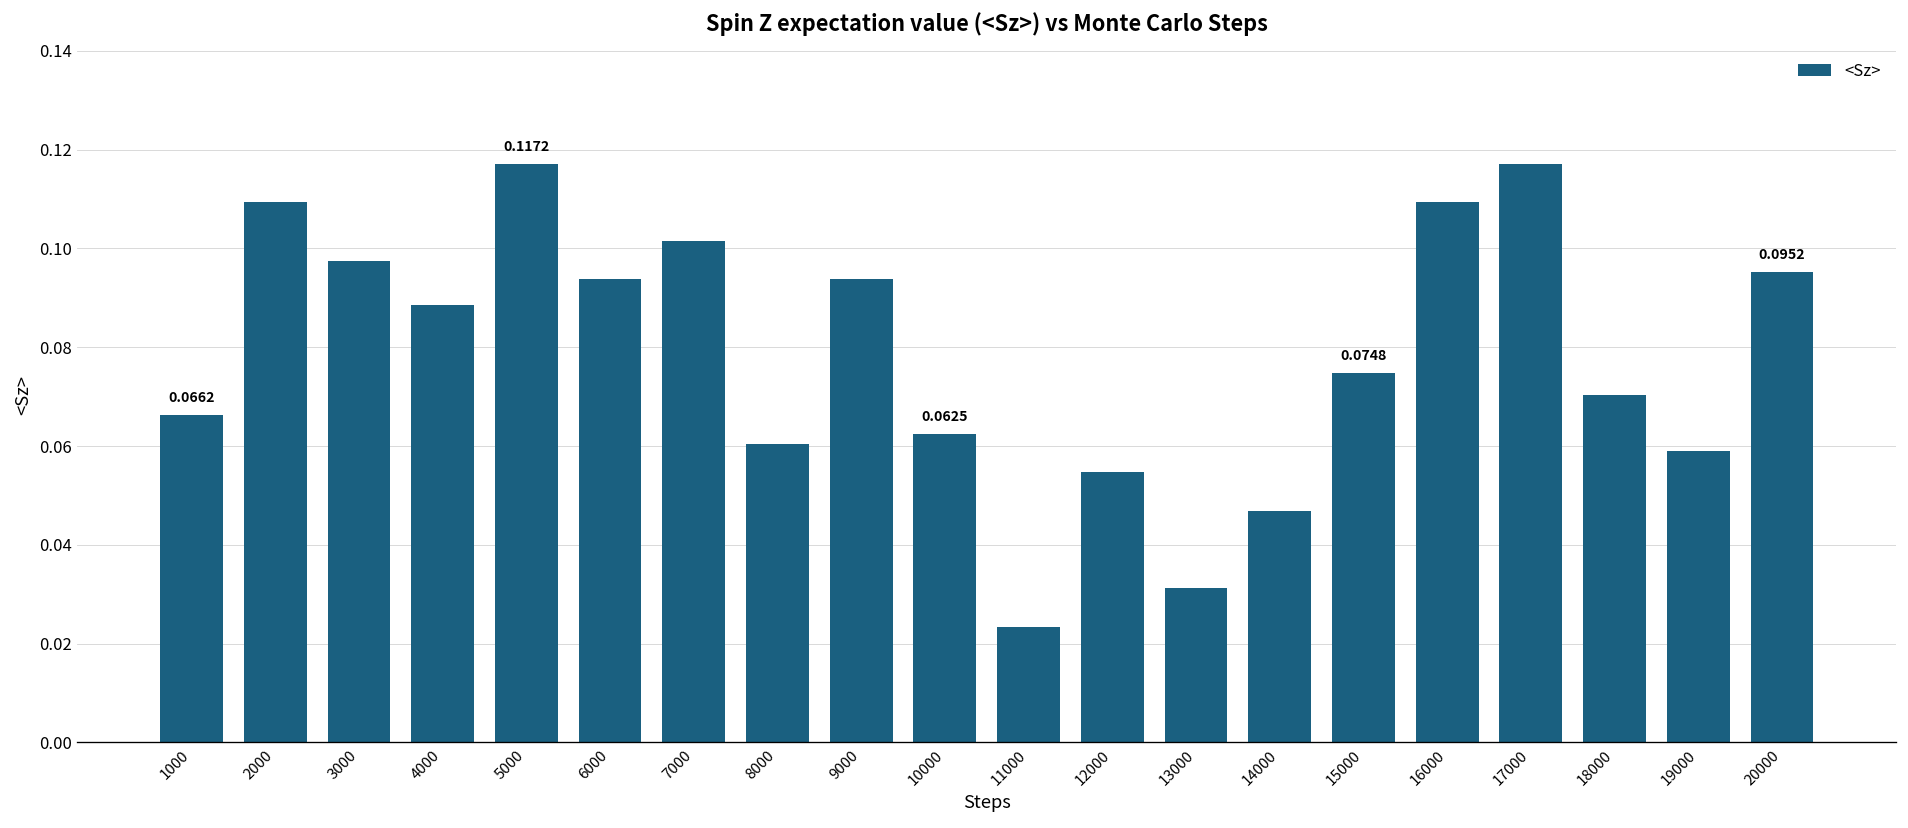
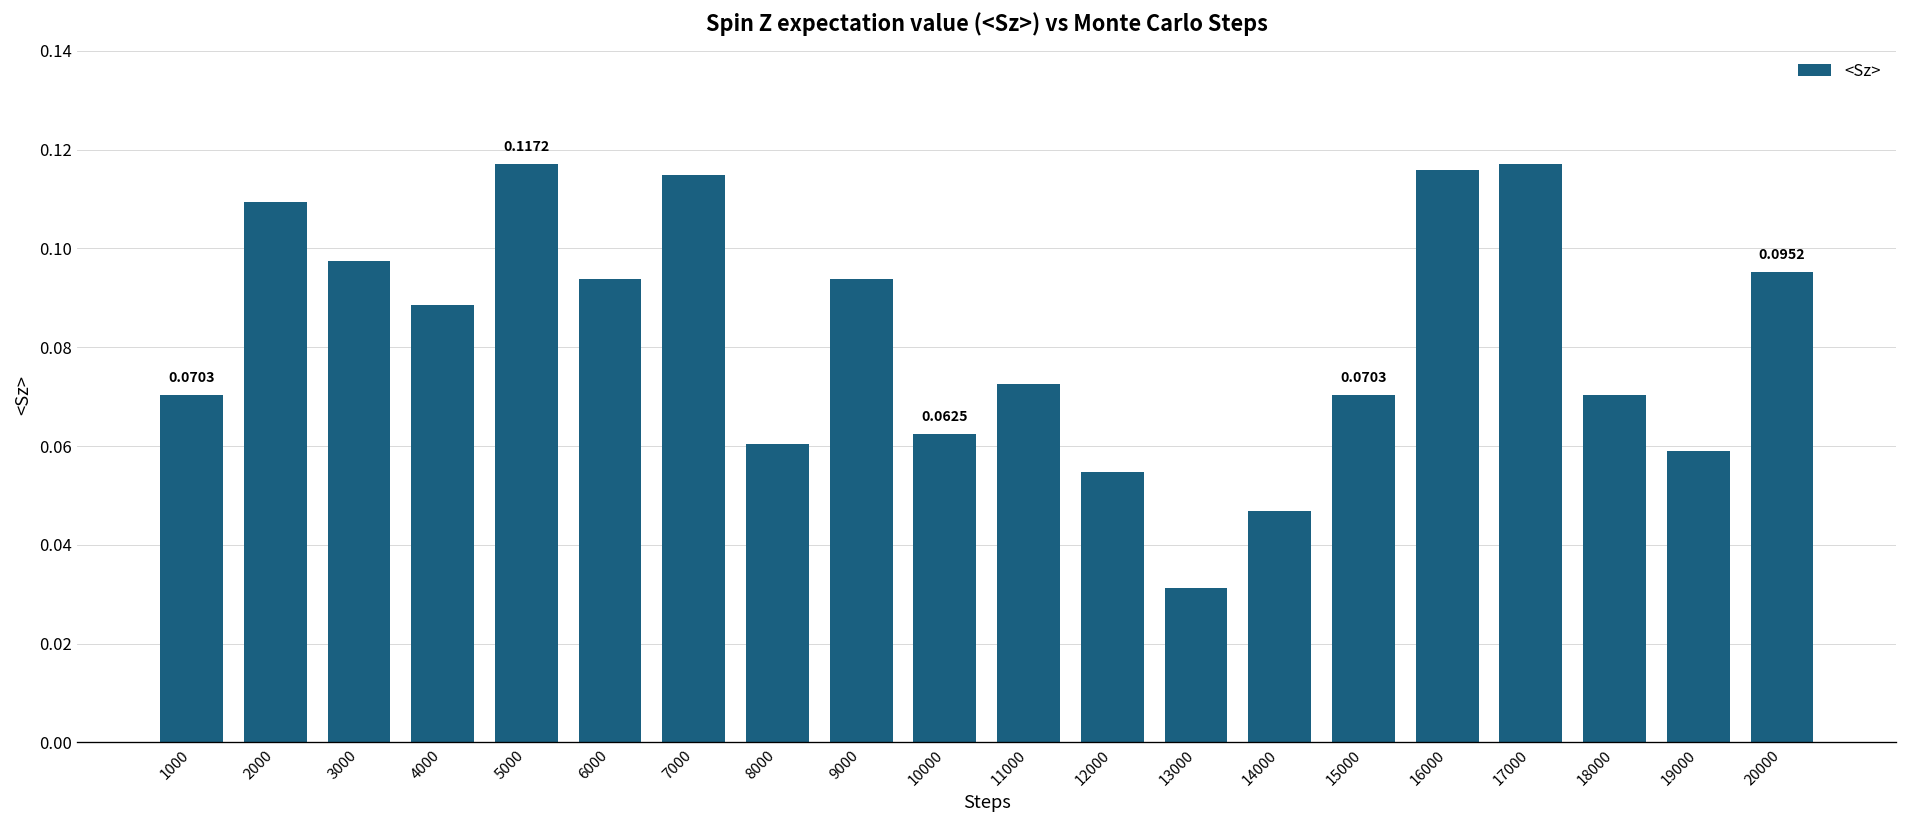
  {
-   "1000": 0.0662,
+   "1000": 0.0703,
    "5000": 0.1172,
-   "7000": 0.102,
+   "7000": 0.115,
    "10000": 0.0625,
-   "11000": 0.023,
-   "15000": 0.0748,
-   "16000": 0.109,
+   "11000": 0.073,
+   "15000": 0.0703,
+   "16000": 0.116,
    "20000": 0.0952
  }
